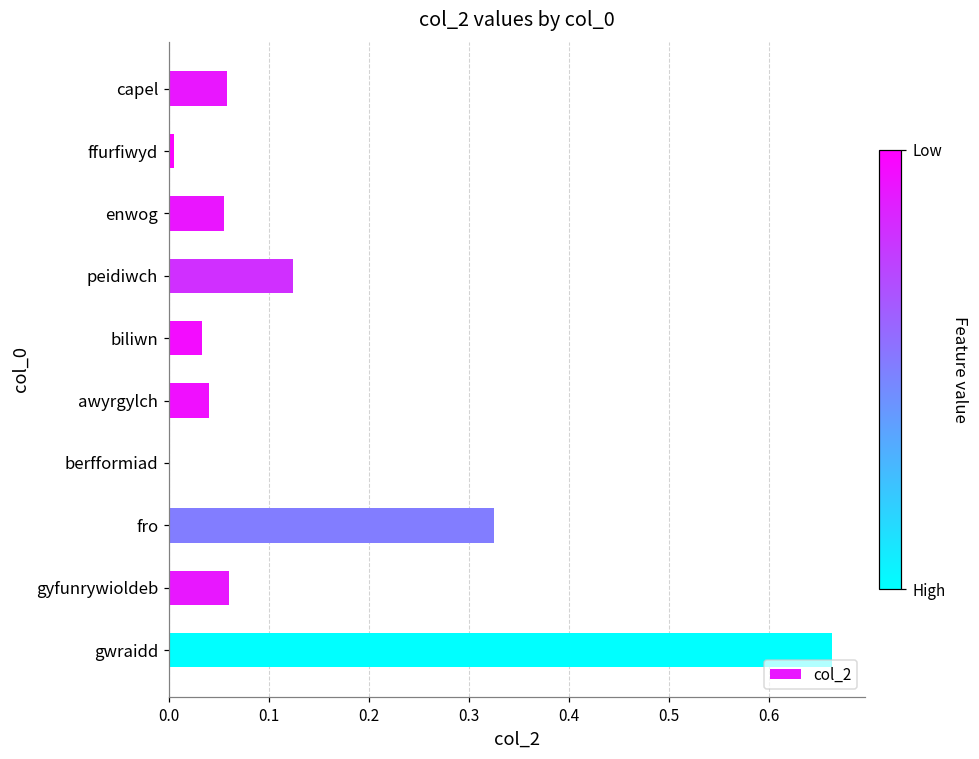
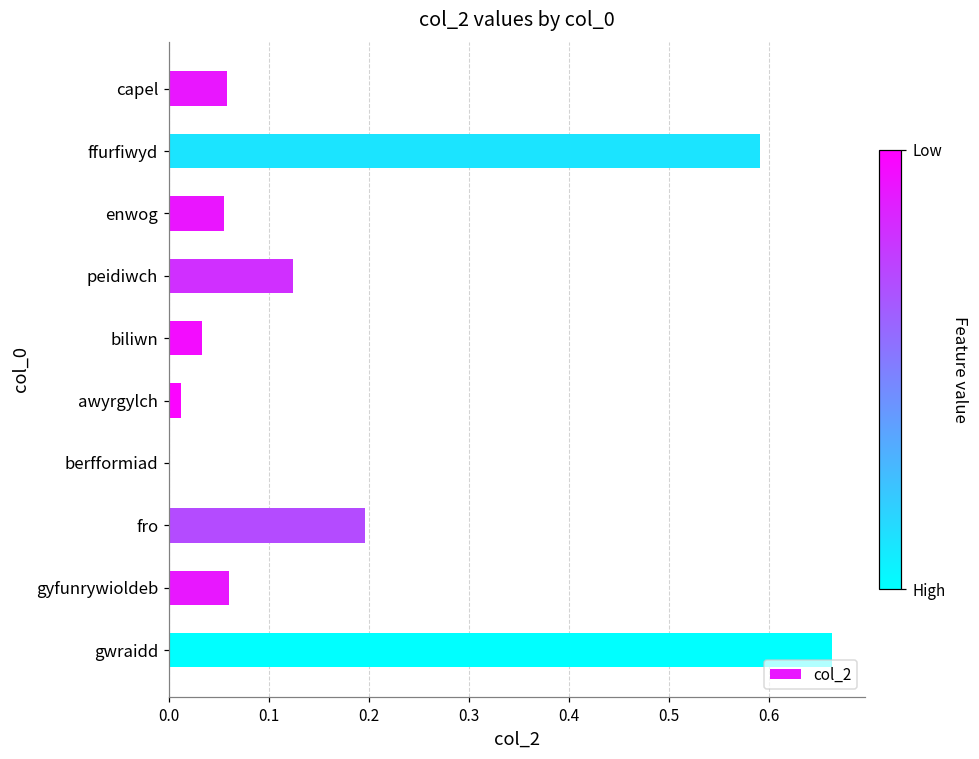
  {
    "capel": 0.06,
-   "ffurfiwyd": 0.01,
+   "ffurfiwyd": 0.59,
    "enwog": 0.06,
    "peidiwch": 0.12,
    "biliwn": 0.03,
-   "awyrgylch": 0.04,
-   "fro": 0.32,
+   "awyrgylch": 0.01,
+   "fro": 0.20,
    "gyfunrywioldeb": 0.06,
    "gwraidd": 0.66
  }
